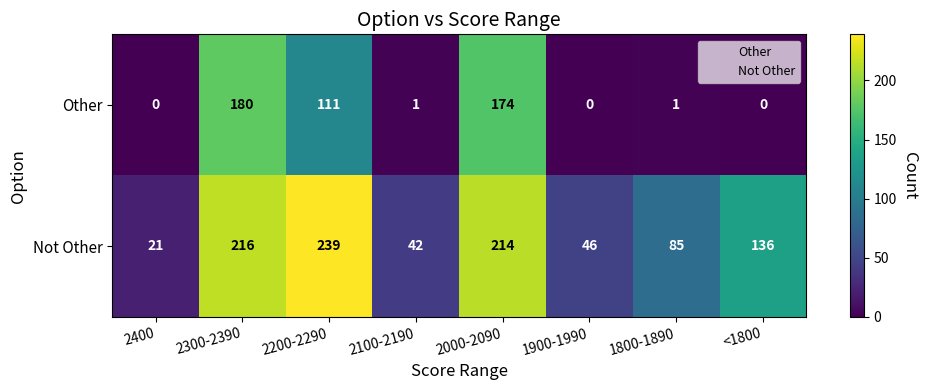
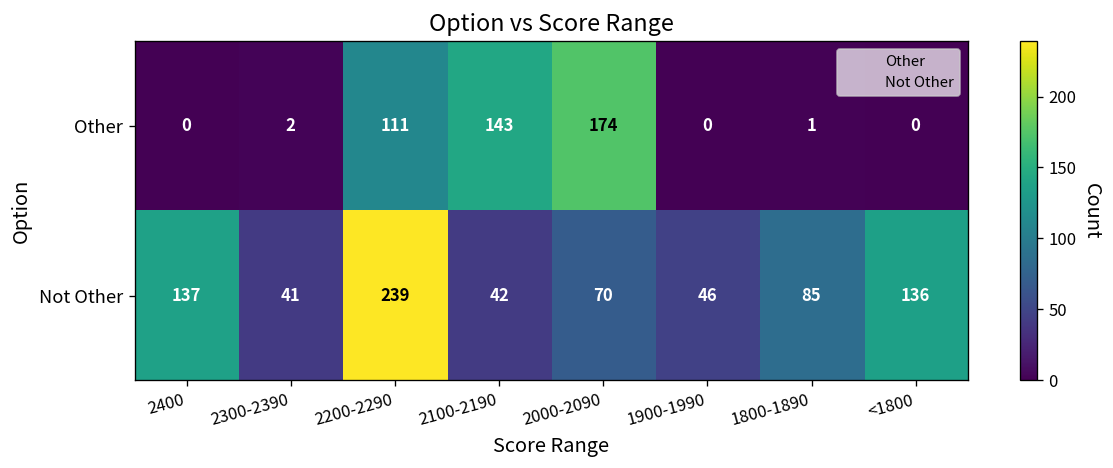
  {
    "Other": {
      "2400": 0,
-     "2300-2390": 180,
+     "2300-2390": 2,
      "2200-2290": 111,
-     "2100-2190": 1,
+     "2100-2190": 143,
      "2000-2090": 174,
      "1900-1990": 0,
      "1800-1890": 1,
      "<1800": 0
    },
    "Not Other": {
-     "2400": 21,
-     "2300-2390": 216,
+     "2400": 137,
+     "2300-2390": 41,
      "2200-2290": 239,
      "2100-2190": 42,
-     "2000-2090": 214,
+     "2000-2090": 70,
      "1900-1990": 46,
      "1800-1890": 85,
      "<1800": 136
    }
  }
